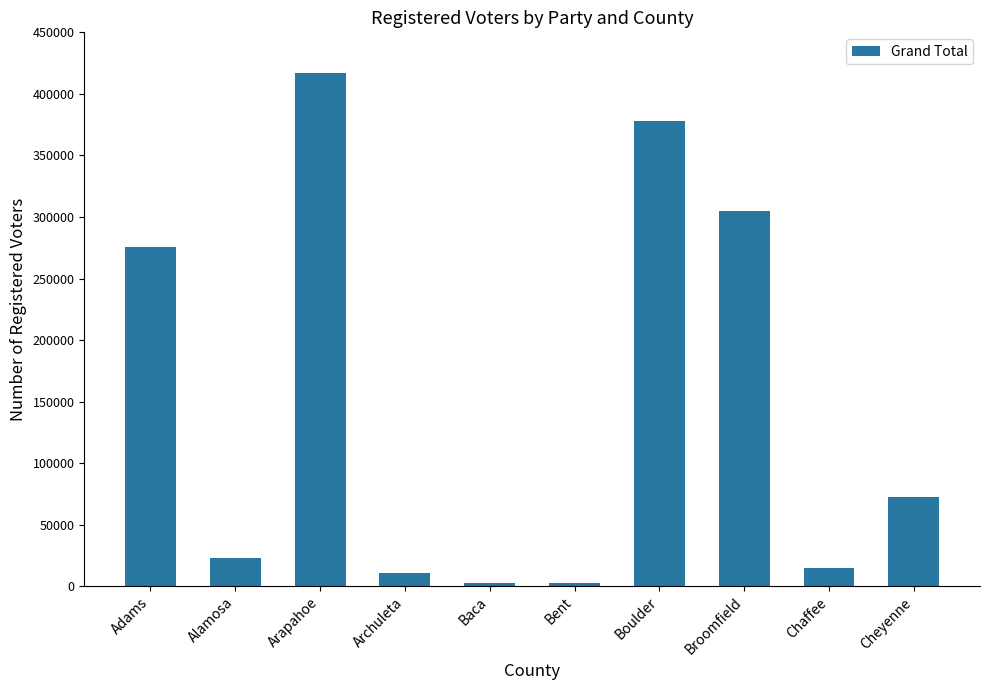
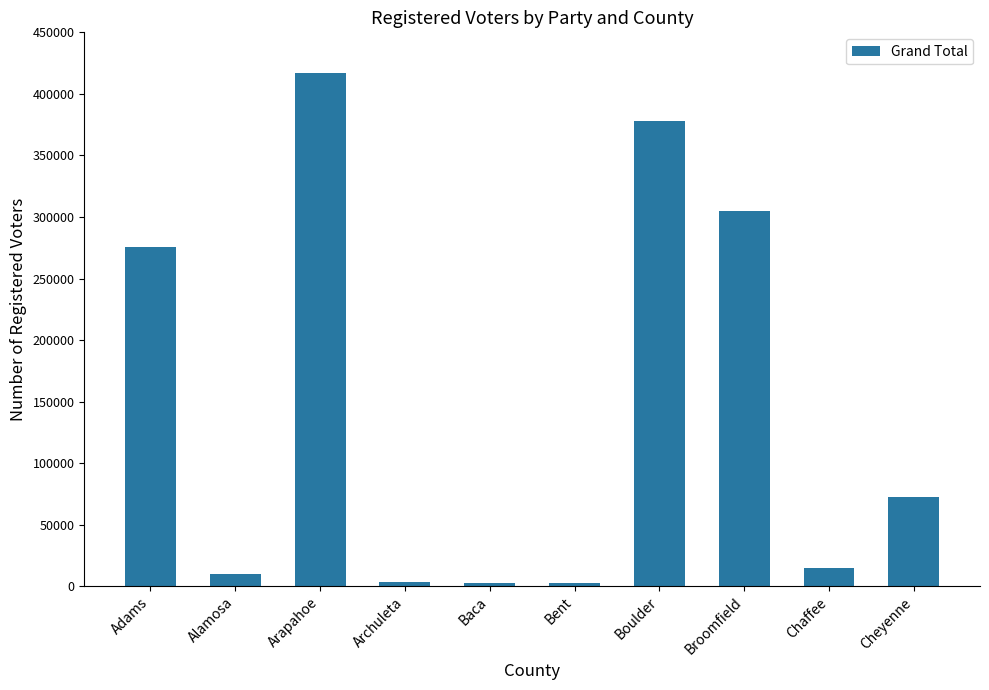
  {
    "Adams": 275000,
-   "Alamosa": 23000,
+   "Alamosa": 10000,
    "Arapahoe": 417000,
-   "Archuleta": 11000,
+   "Archuleta": 3000,
    "Baca": 3000,
    "Bent": 3000,
    "Boulder": 378000,
    "Broomfield": 305000,
    "Chaffee": 15000,
    "Cheyenne": 72000
  }
